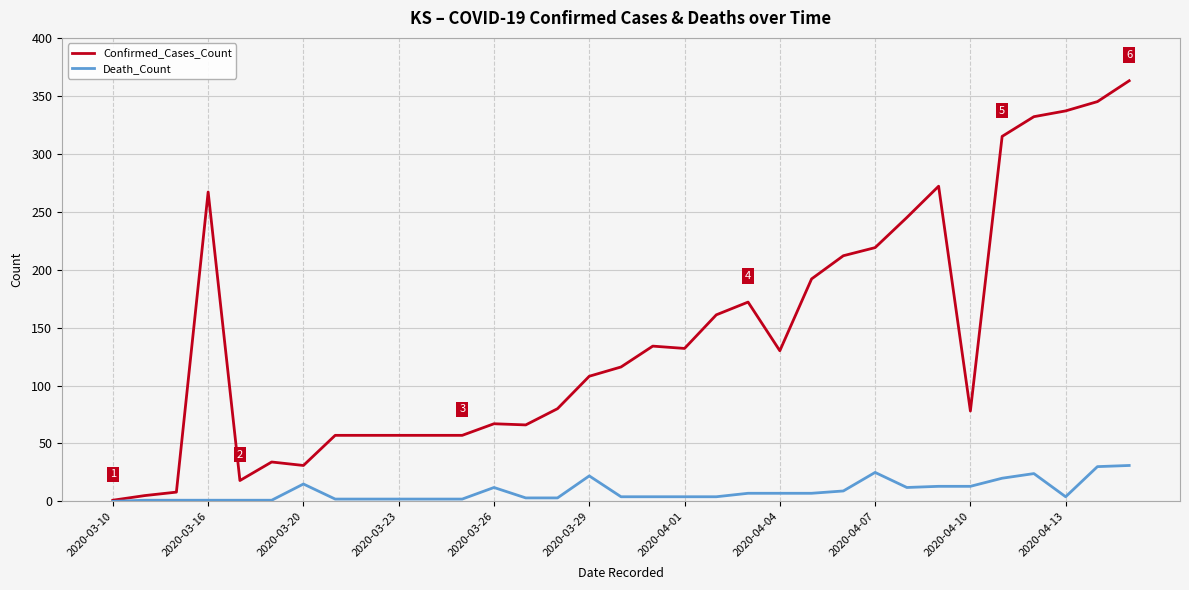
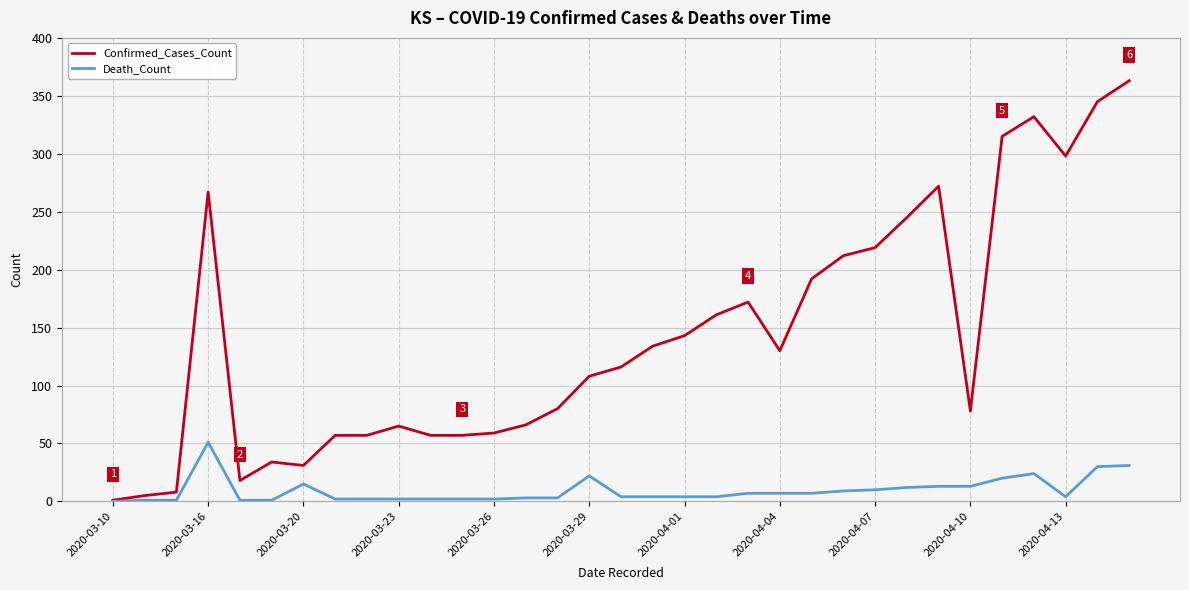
  {
    "Confirmed_Cases_Count": {
      "2020-03-16": 267,
      "2020-03-20": 31,
-     "2020-03-23": 57,
-     "2020-03-26": 67,
+     "2020-03-23": 65,
+     "2020-03-26": 59,
      "2020-03-29": 108,
-     "2020-04-01": 132,
+     "2020-04-01": 143,
      "2020-04-04": 130,
      "2020-04-07": 219,
      "2020-04-10": 78,
-     "2020-04-13": 337
+     "2020-04-13": 298
    },
    "Death_Count": {
-     "2020-03-16": 1,
+     "2020-03-16": 51,
      "2020-03-20": 15,
      "2020-03-23": 2,
-     "2020-03-26": 12,
+     "2020-03-26": 2,
      "2020-03-29": 22,
      "2020-04-01": 4,
      "2020-04-04": 7,
-     "2020-04-07": 25,
+     "2020-04-07": 10,
      "2020-04-10": 13,
      "2020-04-13": 4
    }
  }
